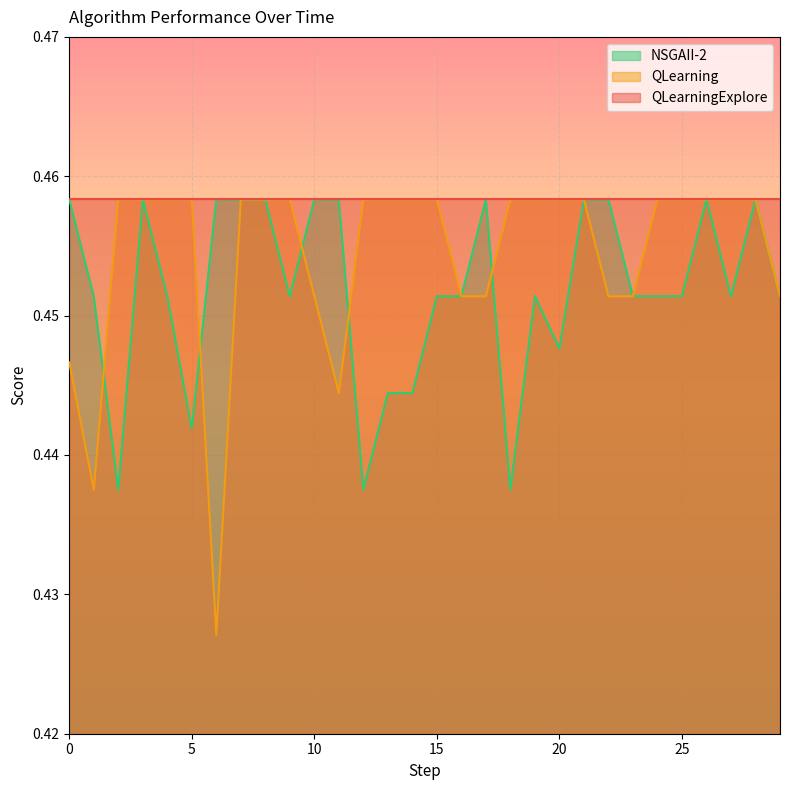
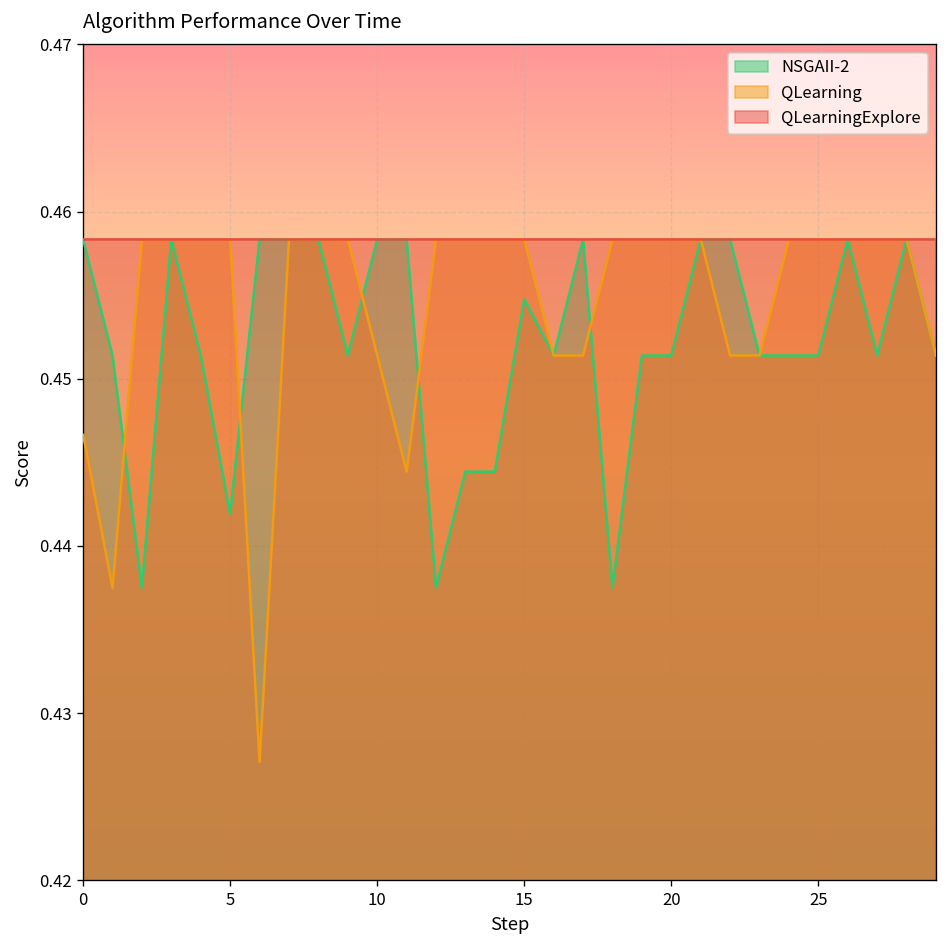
  {
    "NSGAII-2": {
      "5": 0.4419,
-     "15": 0.4514,
-     "20": 0.4476,
+     "15": 0.4548,
+     "20": 0.4514,
      "25": 0.4514
    },
    "QLearning": {
      "0": 0.4466,
      "10": 0.4514
    }
  }
